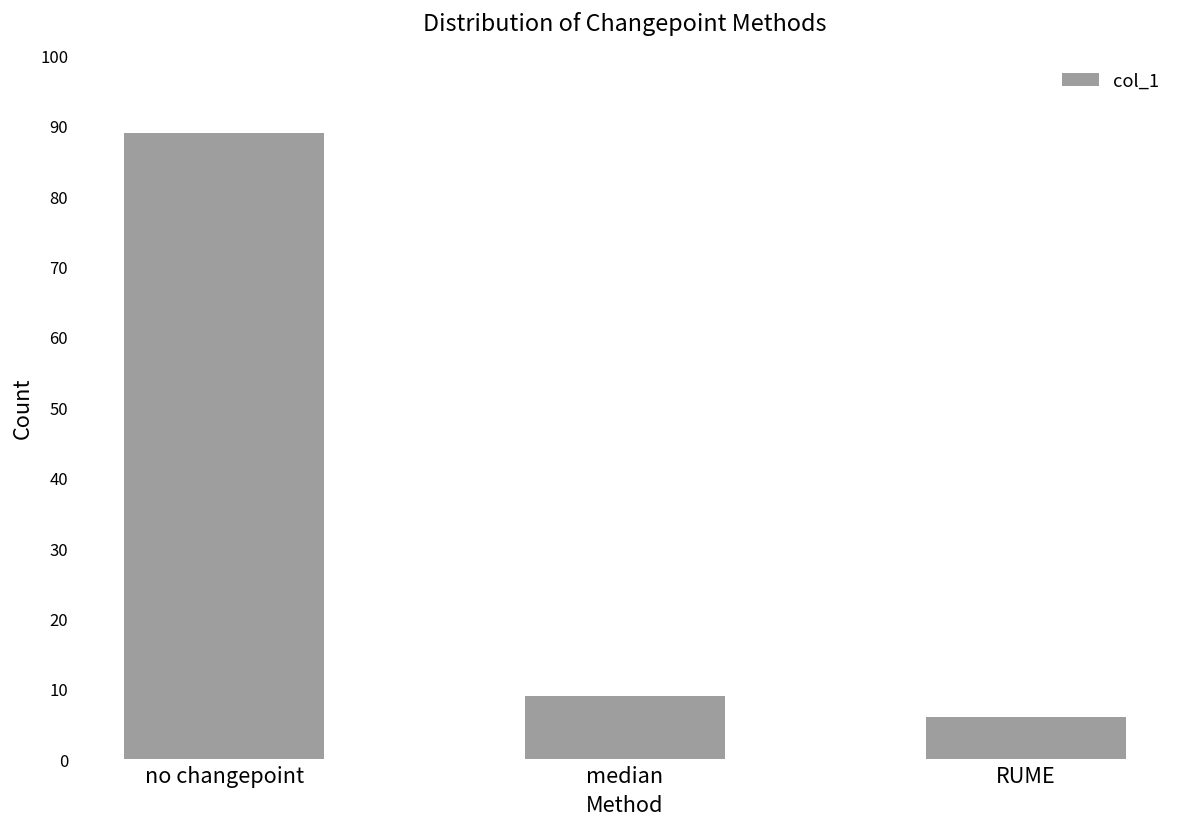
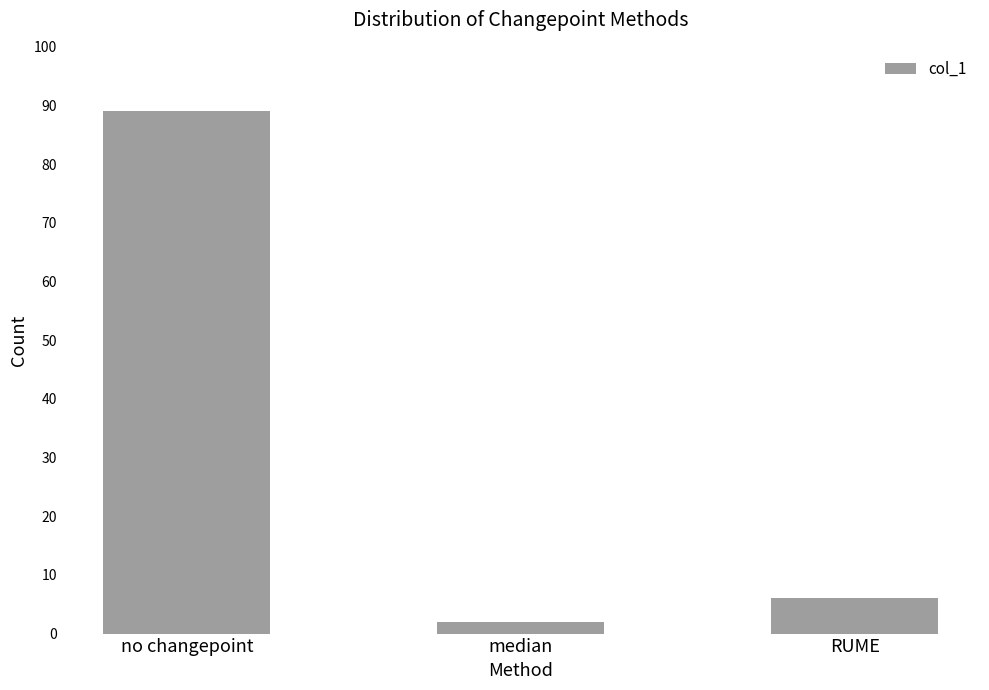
  {
    "no changepoint": 89,
-   "median": 9,
+   "median": 2,
    "RUME": 6
  }
